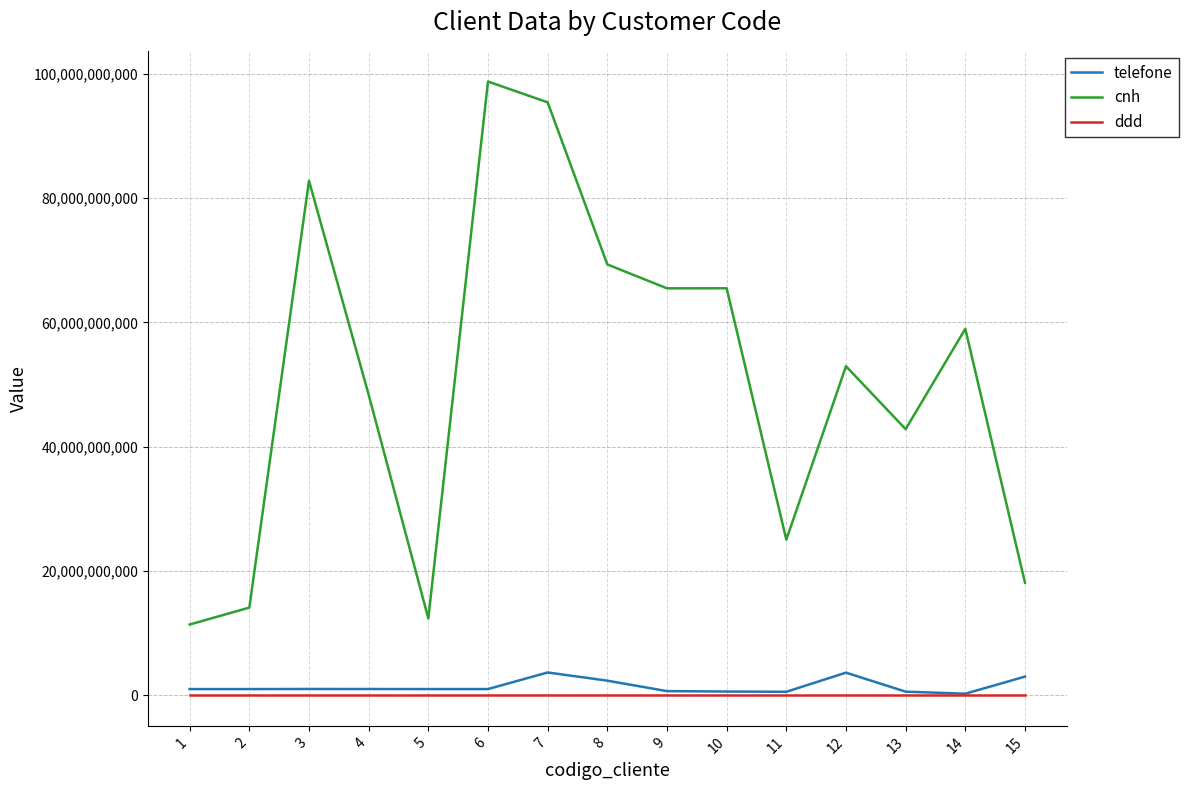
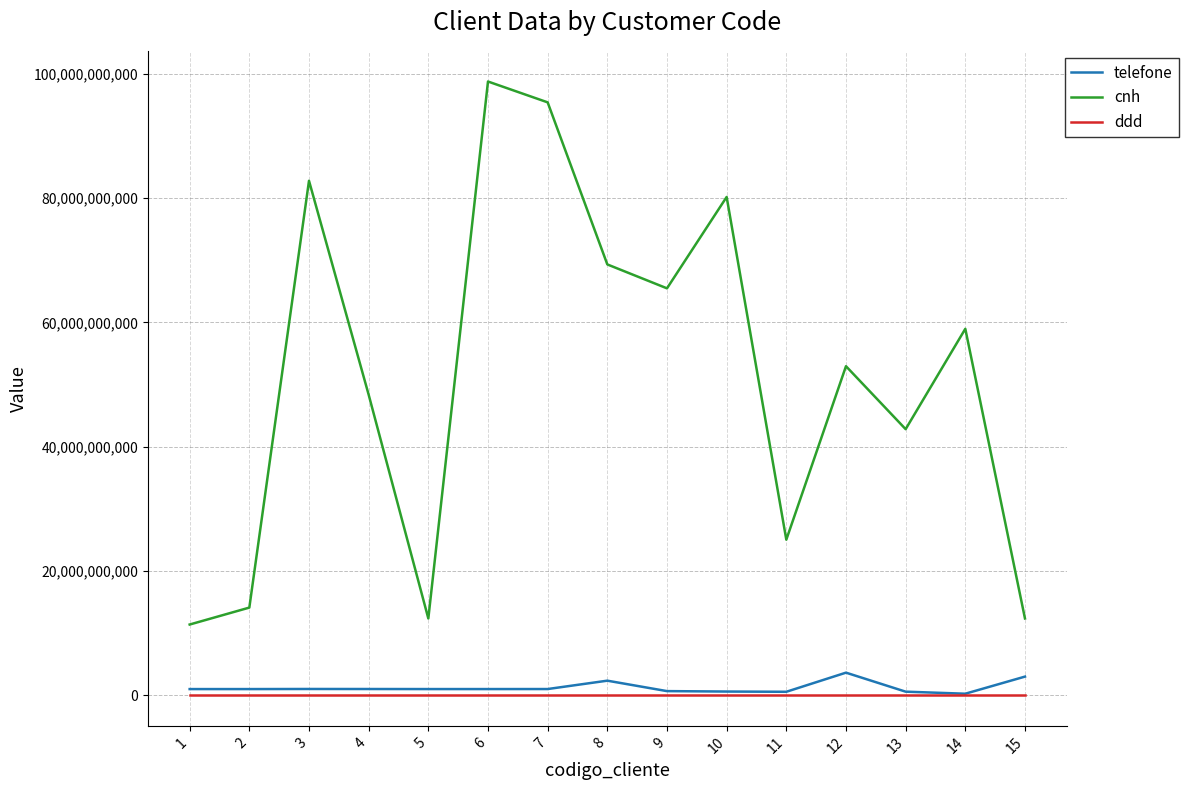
  {
    "telefone": {
      "1": "1,000,000,000",
      "2": "1,000,000,000",
      "3": "1,000,000,000",
      "4": "1,000,000,000",
      "5": "1,000,000,000",
      "6": "1,000,000,000",
-     "7": "4,000,000,000",
+     "7": "1,000,000,000",
      "8": "2,000,000,000",
      "9": "1,000,000,000",
      "10": "1,000,000,000",
      "11": "1,000,000,000",
      "12": "4,000,000,000",
      "13": "1,000,000,000",
      "15": "3,000,000,000"
    },
    "cnh": {
      "1": "11,000,000,000",
      "2": "14,000,000,000",
      "3": "83,000,000,000",
      "4": "48,000,000,000",
      "5": "12,000,000,000",
      "6": "99,000,000,000",
      "7": "95,000,000,000",
      "8": "69,000,000,000",
      "9": "65,000,000,000",
-     "10": "65,000,000,000",
+     "10": "80,000,000,000",
      "11": "25,000,000,000",
      "12": "53,000,000,000",
      "13": "43,000,000,000",
      "14": "59,000,000,000",
-     "15": "18,000,000,000"
+     "15": "12,000,000,000"
    },
    "ddd": {
      "1": "0",
      "2": "0",
      "3": "0",
      "4": "0",
      "5": "0",
      "6": "0",
      "7": "0",
      "8": "0",
      "9": "0",
      "10": "0",
      "11": "0",
      "12": "0",
      "13": "0",
      "15": "0"
    }
  }
